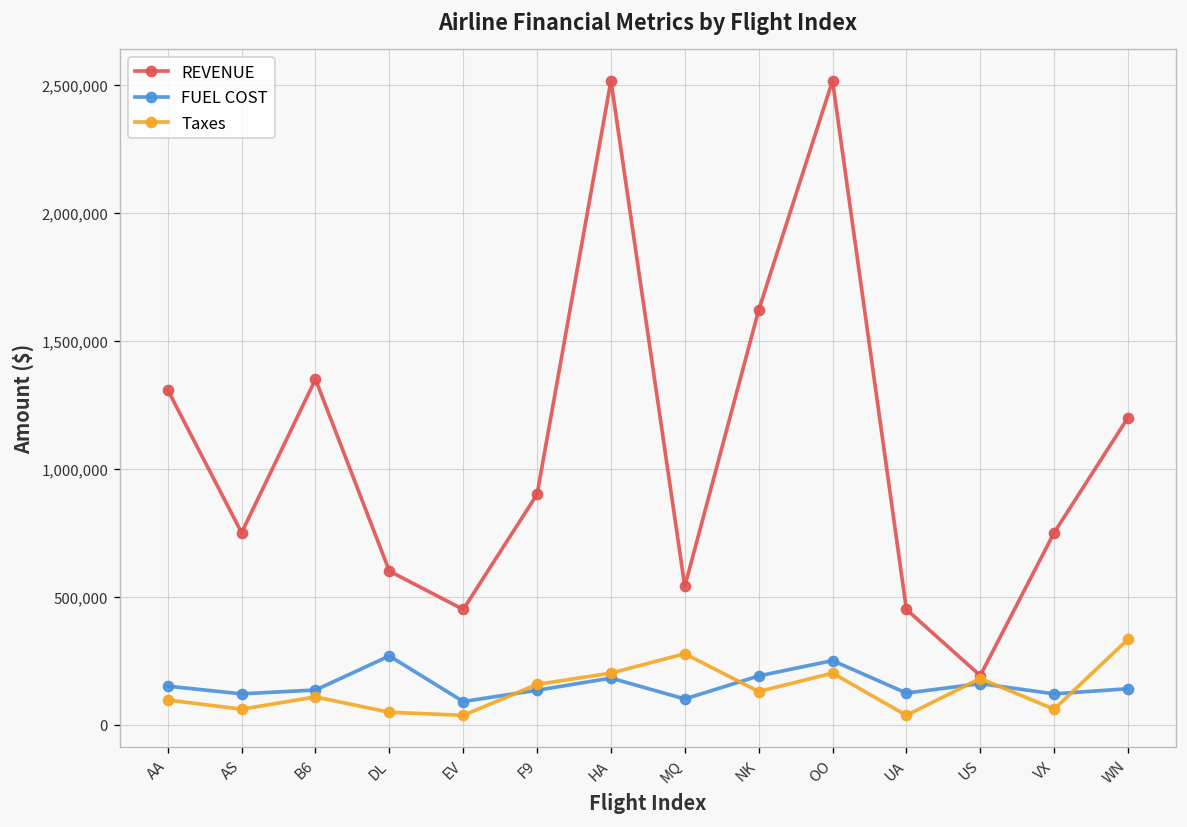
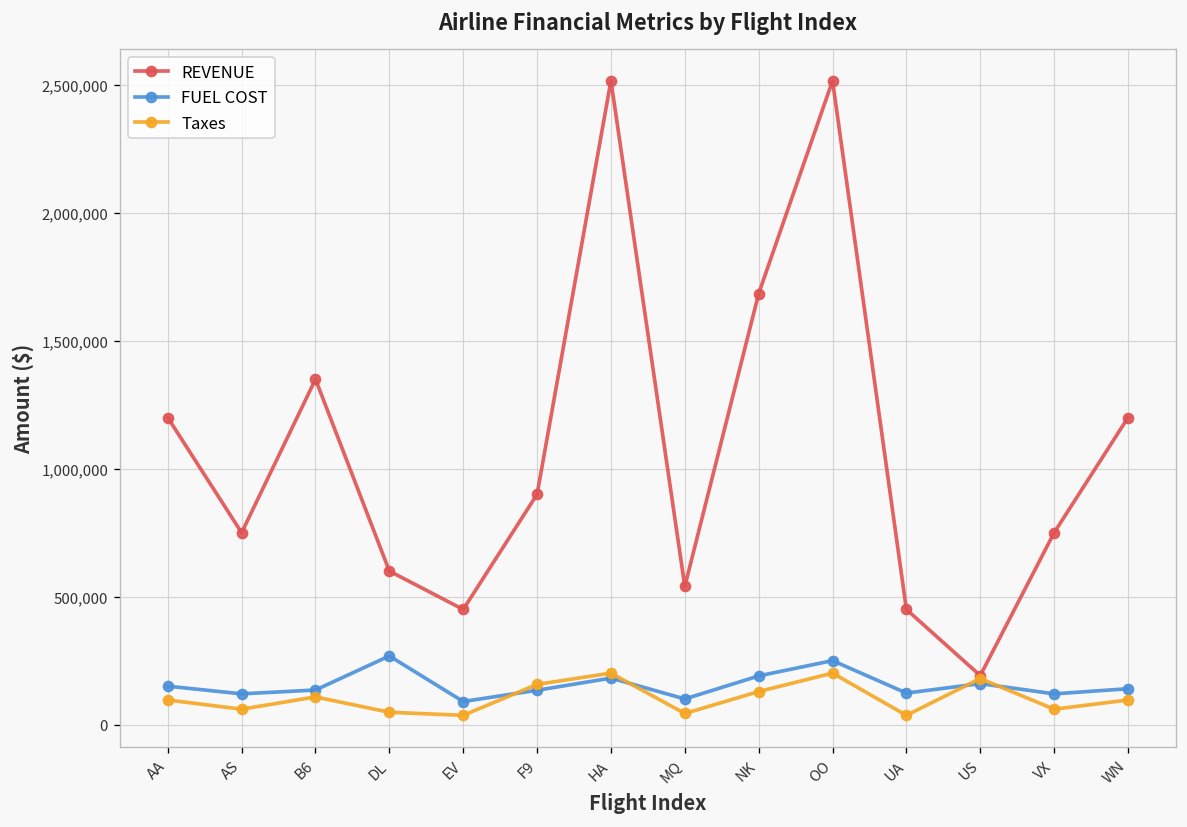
  {
    "REVENUE": {
-     "AA": "1,310,000",
+     "AA": "1,200,000",
      "AS": "750,000",
      "B6": "1,350,000",
      "DL": "600,000",
      "EV": "450,000",
      "F9": "900,000",
      "HA": "2,520,000",
      "MQ": "540,000",
-     "NK": "1,620,000",
+     "NK": "1,680,000",
      "OO": "2,520,000",
      "UA": "450,000",
      "VX": "750,000",
      "WN": "1,200,000"
    },
    "FUEL COST": {
      "AA": "150,000",
      "AS": "120,000",
      "B6": "140,000",
      "DL": "270,000",
      "EV": "90,000",
      "F9": "130,000",
      "HA": "180,000",
      "MQ": "100,000",
      "NK": "190,000",
      "OO": "250,000",
      "UA": "120,000",
      "US": "160,000",
      "VX": "120,000",
      "WN": "140,000"
    },
    "Taxes": {
      "AA": "100,000",
      "AS": "60,000",
      "B6": "110,000",
      "DL": "50,000",
      "EV": "40,000",
      "F9": "160,000",
      "HA": "200,000",
-     "MQ": "280,000",
+     "MQ": "40,000",
      "NK": "130,000",
      "OO": "200,000",
      "UA": "40,000",
      "VX": "60,000",
-     "WN": "330,000"
+     "WN": "100,000"
    }
  }
